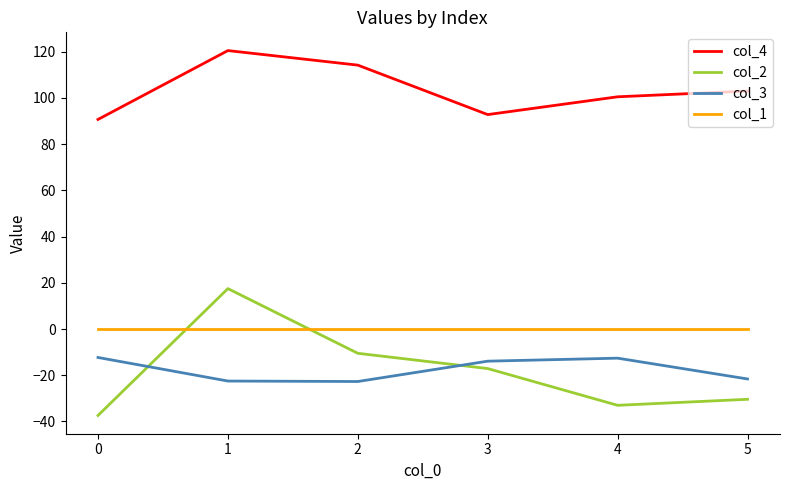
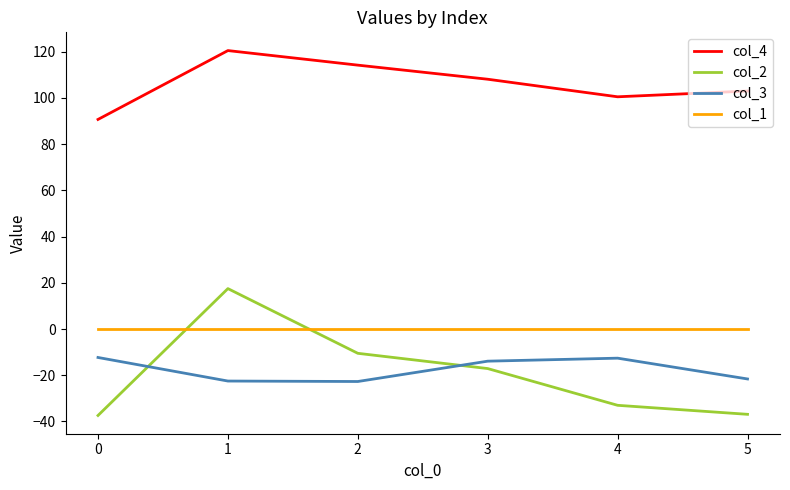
  {
    "col_4": {
      "0": 91,
      "1": 121,
      "2": 114,
-     "3": 93,
+     "3": 108,
      "4": 101
    },
    "col_2": {
      "0": -37,
      "1": 18,
      "2": -11,
      "3": -17,
      "4": -33,
-     "5": -30
+     "5": -37
    },
    "col_3": {
      "0": -12,
      "1": -23,
      "2": -23,
      "3": -14,
      "4": -13,
      "5": -22
    },
    "col_1": {
      "0": 0,
      "1": 0,
      "2": 0,
      "3": 0,
      "4": 0,
      "5": 0
    }
  }
